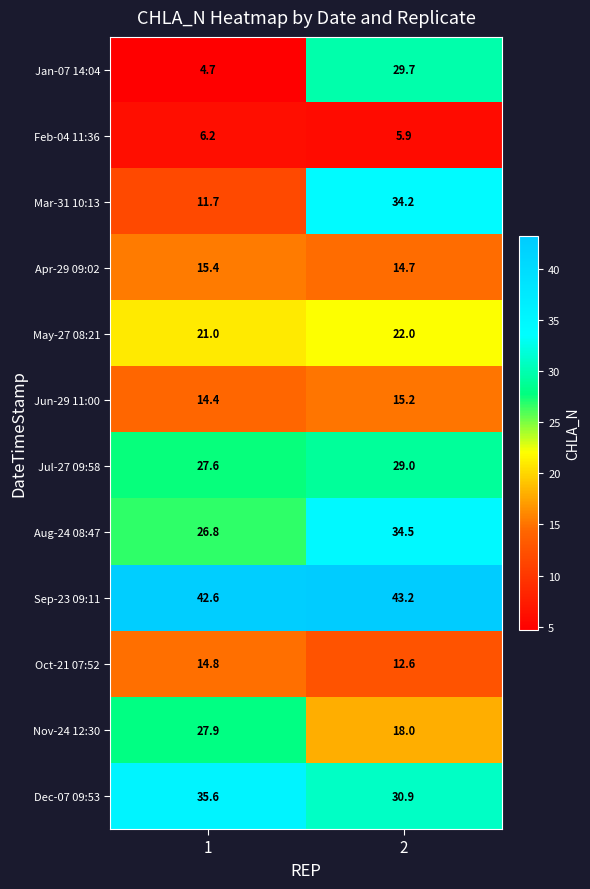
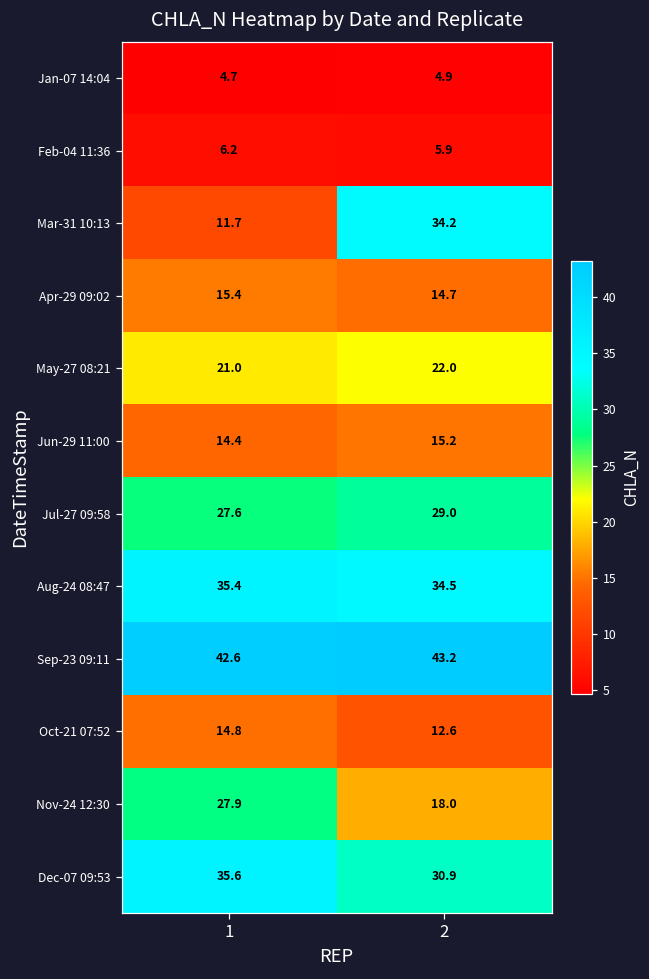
  {
    "Jan-07 14:04": {
      "1": 4.7,
-     "2": 29.7
+     "2": 4.9
    },
    "Feb-04 11:36": {
      "1": 6.2,
      "2": 5.9
    },
    "Mar-31 10:13": {
      "1": 11.7,
      "2": 34.2
    },
    "Apr-29 09:02": {
      "1": 15.4,
      "2": 14.7
    },
    "May-27 08:21": {
      "1": 21.0,
      "2": 22.0
    },
    "Jun-29 11:00": {
      "1": 14.4,
      "2": 15.2
    },
    "Jul-27 09:58": {
      "1": 27.6,
      "2": 29.0
    },
    "Aug-24 08:47": {
-     "1": 26.8,
+     "1": 35.4,
      "2": 34.5
    },
    "Sep-23 09:11": {
      "1": 42.6,
      "2": 43.2
    },
    "Oct-21 07:52": {
      "1": 14.8,
      "2": 12.6
    },
    "Nov-24 12:30": {
      "1": 27.9,
      "2": 18.0
    },
    "Dec-07 09:53": {
      "1": 35.6,
      "2": 30.9
    }
  }
